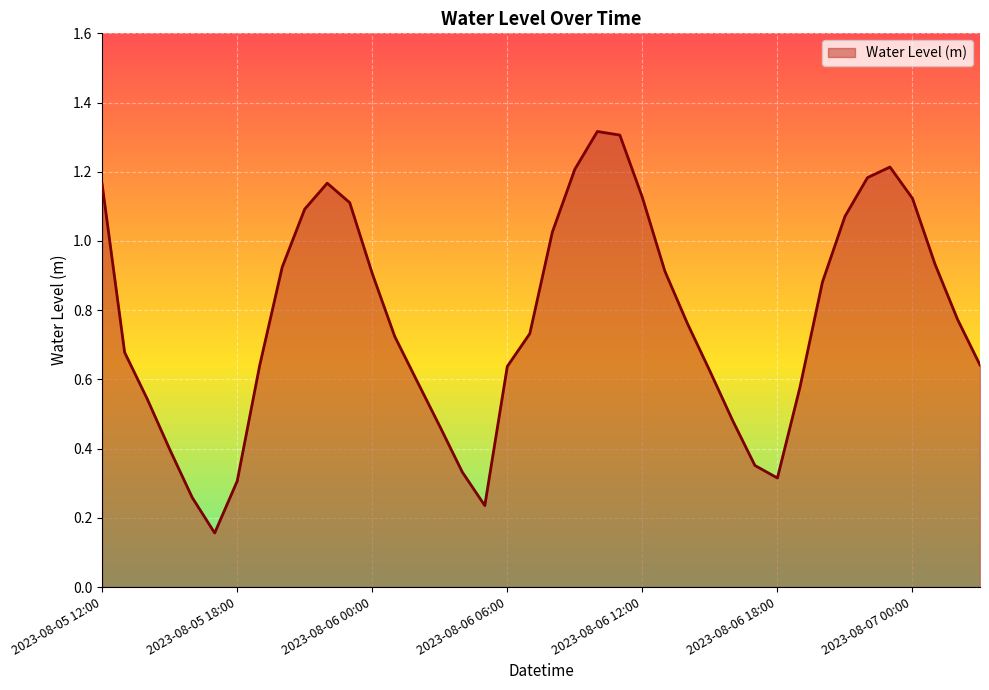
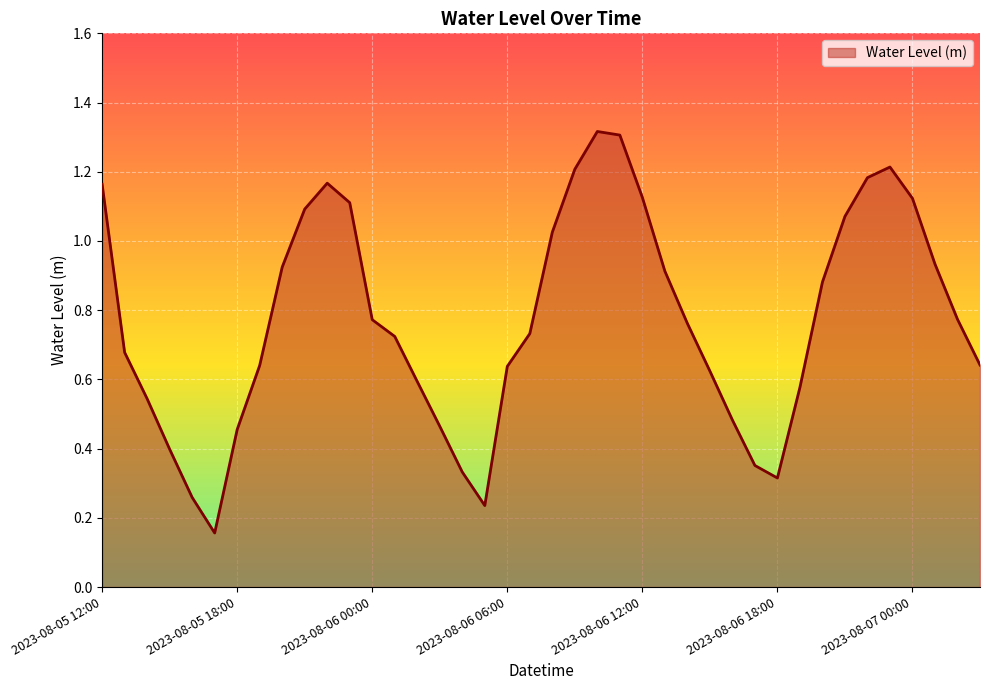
  {
    "2023-08-05 12:00": 1.16,
-   "2023-08-05 18:00": 0.31,
-   "2023-08-06 00:00": 0.91,
+   "2023-08-05 18:00": 0.46,
+   "2023-08-06 00:00": 0.77,
    "2023-08-06 06:00": 0.64,
    "2023-08-06 12:00": 1.13,
    "2023-08-06 18:00": 0.32,
    "2023-08-07 00:00": 1.12
  }
